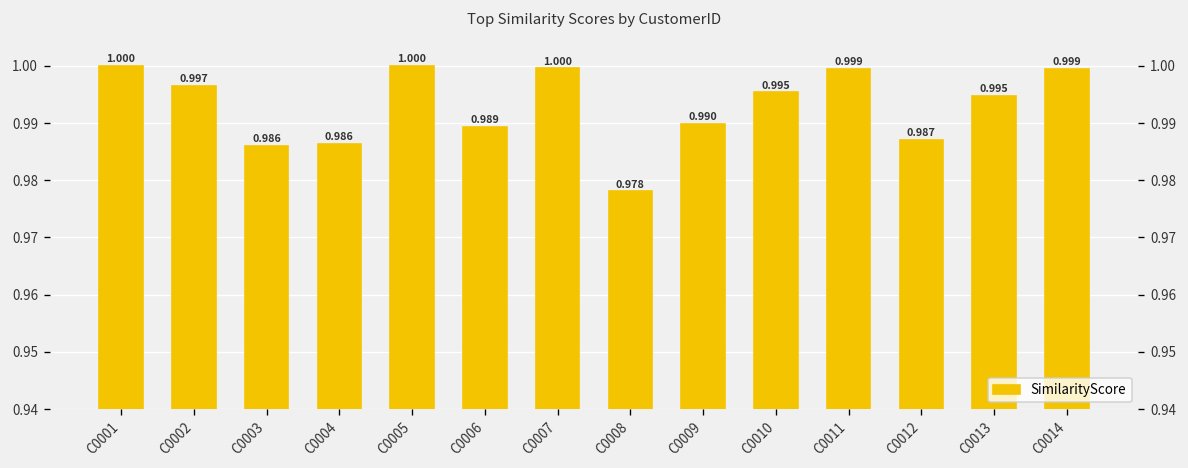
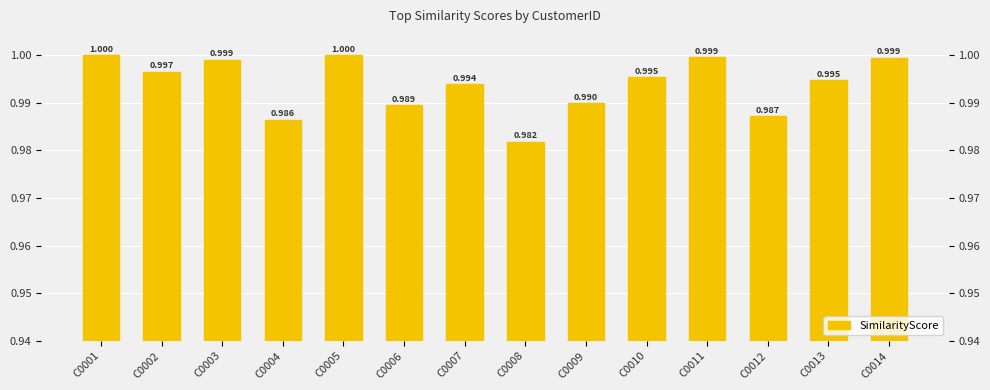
  {
    "C0001": 1.000,
    "C0002": 0.997,
-   "C0003": 0.986,
+   "C0003": 0.999,
    "C0004": 0.986,
    "C0005": 1.000,
    "C0006": 0.989,
-   "C0007": 1.000,
-   "C0008": 0.978,
+   "C0007": 0.994,
+   "C0008": 0.982,
    "C0009": 0.990,
    "C0010": 0.995,
    "C0011": 0.999,
    "C0012": 0.987,
    "C0013": 0.995,
    "C0014": 0.999
  }
